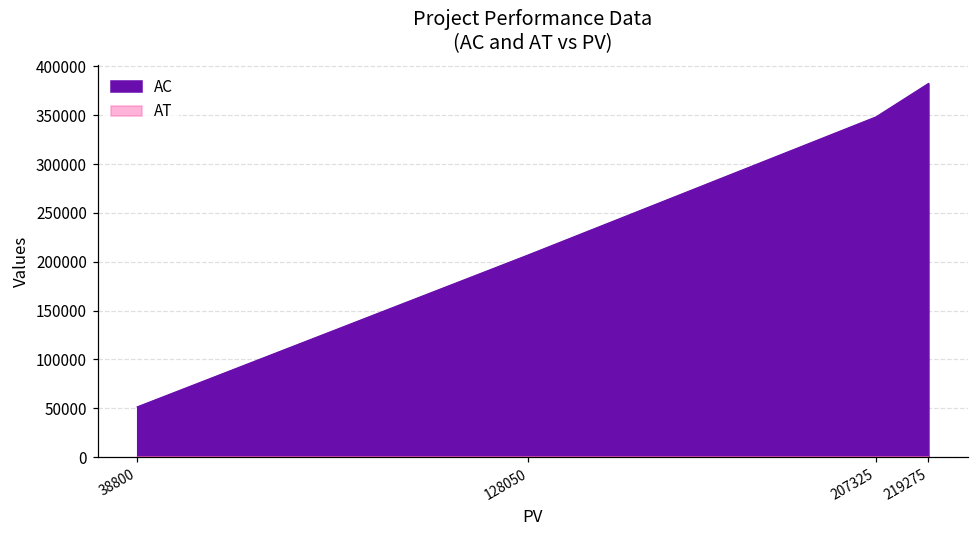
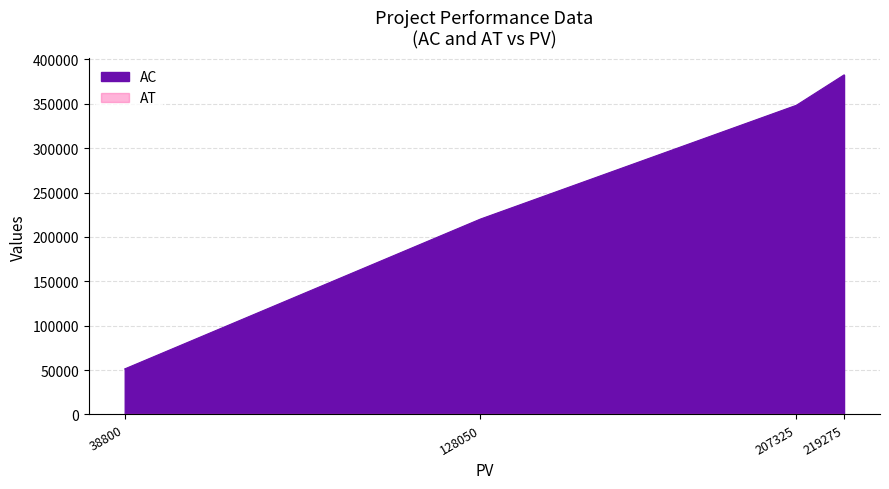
  {
    "AC": {
      "38800": 50000,
-     "128050": 210000,
+     "128050": 220000,
      "207325": 350000,
      "219275": 380000
    },
    "AT": {
      "38800": 0,
      "128050": 0,
      "207325": 0,
      "219275": 0
    }
  }
